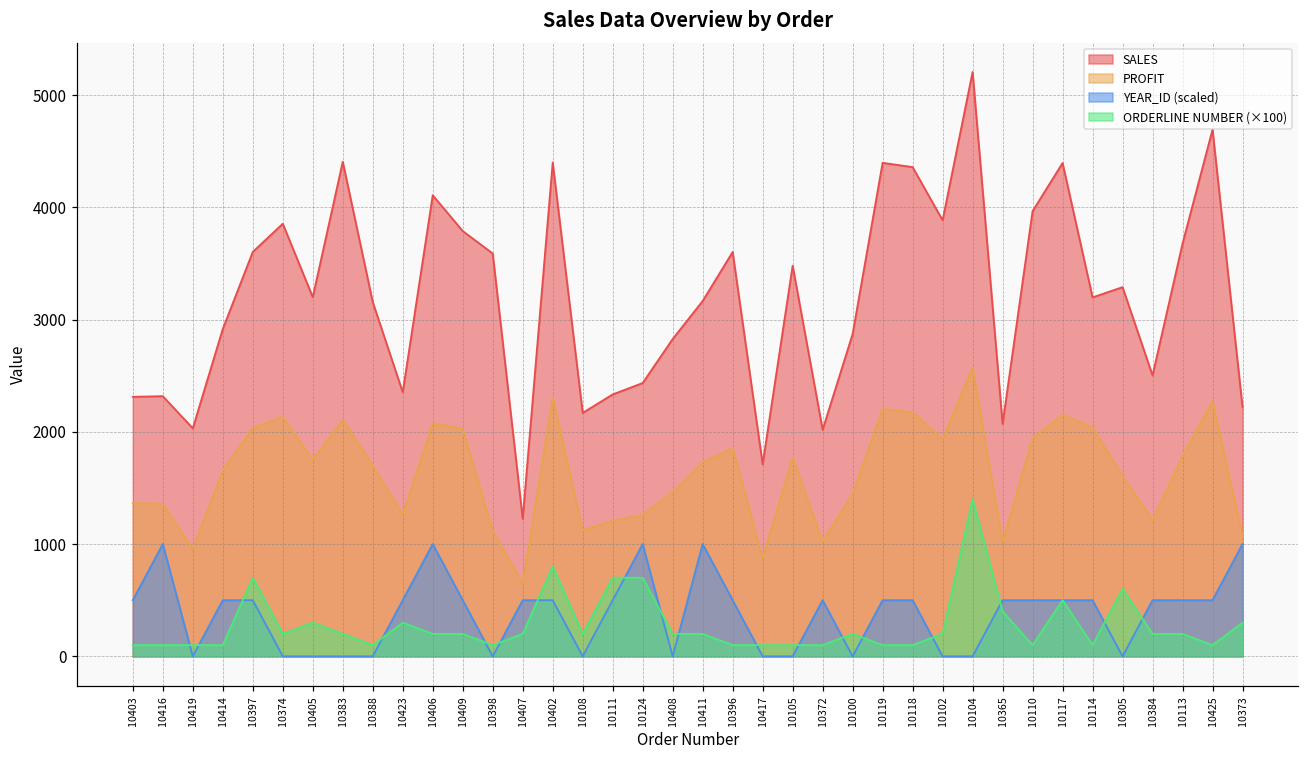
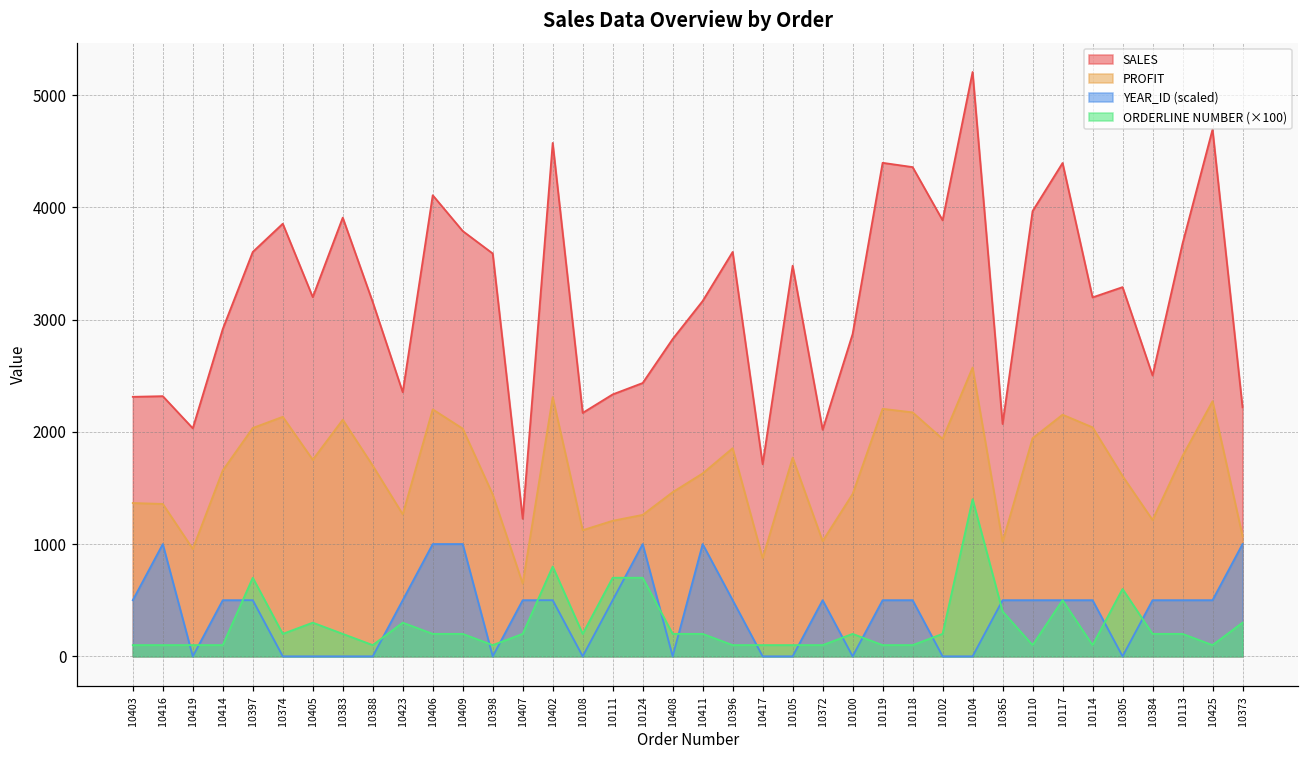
  {
    "SALES": {
      "10403": 2310,
      "10416": 2320,
      "10419": 2030,
      "10414": 2920,
      "10397": 3600,
      "10374": 3850,
      "10405": 3200,
-     "10383": 4410,
+     "10383": 3910,
      "10388": 3160,
      "10423": 2350,
      "10406": 4110,
      "10409": 3790,
      "10398": 3590,
      "10407": 1230,
-     "10402": 4400,
+     "10402": 4570,
      "10108": 2170,
      "10111": 2330,
      "10124": 2430,
      "10408": 2830,
      "10411": 3160,
      "10396": 3600,
      "10417": 1710,
      "10105": 3480,
      "10372": 2020,
      "10100": 2870,
      "10119": 4400,
      "10118": 4360,
      "10102": 3880,
      "10104": 5210,
      "10365": 2070,
      "10110": 3970,
      "10117": 4390,
      "10114": 3200,
      "10305": 3290,
      "10384": 2500,
      "10113": 3680,
      "10425": 4690,
      "10373": 2220
    },
    "PROFIT": {
      "10403": 1370,
      "10416": 1360,
      "10419": 960,
      "10414": 1660,
      "10397": 2030,
      "10374": 2130,
      "10405": 1750,
      "10383": 2110,
      "10388": 1700,
      "10423": 1270,
-     "10406": 2080,
+     "10406": 2200,
      "10409": 2030,
-     "10398": 1120,
+     "10398": 1440,
      "10407": 650,
      "10402": 2310,
      "10108": 1120,
      "10111": 1210,
      "10124": 1260,
      "10408": 1460,
-     "10411": 1730,
+     "10411": 1630,
      "10396": 1850,
      "10417": 870,
      "10105": 1770,
      "10372": 1030,
      "10100": 1450,
      "10119": 2210,
      "10118": 2170,
      "10102": 1940,
      "10104": 2570,
      "10365": 1020,
      "10110": 1940,
      "10117": 2150,
      "10114": 2040,
      "10305": 1610,
      "10384": 1210,
      "10113": 1790,
      "10425": 2270,
      "10373": 1070
    },
    "YEAR_ID (scaled)": {
      "10403": 500,
      "10416": 1000,
      "10419": 0,
      "10414": 500,
      "10397": 500,
      "10374": 0,
      "10405": 0,
      "10383": 0,
      "10388": 0,
      "10423": 500,
      "10406": 1000,
-     "10409": 500,
+     "10409": 1000,
      "10398": 0,
      "10407": 500,
      "10402": 500,
      "10108": 0,
      "10111": 500,
      "10124": 1000,
      "10408": 0,
      "10411": 1000,
      "10396": 500,
      "10417": 0,
      "10105": 0,
      "10372": 500,
      "10100": 0,
      "10119": 500,
      "10118": 500,
      "10102": 0,
      "10104": 0,
      "10365": 500,
      "10110": 500,
      "10114": 500,
      "10305": 0,
      "10384": 500,
      "10113": 500,
      "10425": 500,
      "10373": 1000
    },
    "ORDERLINE NUMBER (×100)": {
      "10403": 100,
      "10416": 100,
      "10419": 100,
      "10414": 100,
      "10397": 700,
      "10374": 200,
      "10405": 300,
      "10383": 200,
      "10388": 100,
      "10423": 300,
      "10406": 200,
      "10409": 200,
      "10398": 100,
      "10407": 200,
      "10402": 800,
      "10108": 200,
      "10111": 700,
      "10124": 700,
      "10408": 200,
      "10411": 200,
      "10396": 100,
      "10417": 100,
      "10105": 100,
      "10372": 100,
      "10100": 200,
      "10119": 100,
      "10118": 100,
      "10102": 200,
      "10104": 1400,
      "10365": 400,
      "10110": 100,
      "10114": 100,
      "10305": 600,
      "10384": 200,
      "10113": 200,
      "10425": 100,
      "10373": 300
    }
  }
